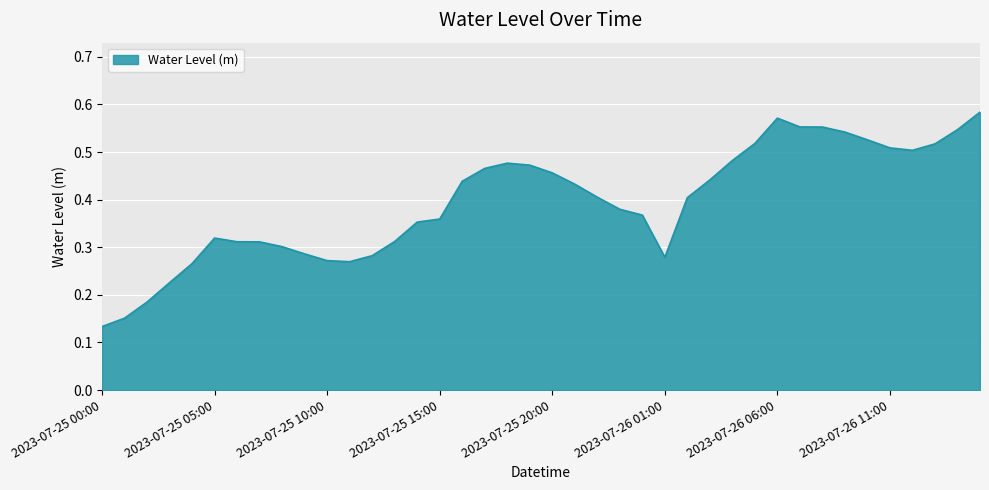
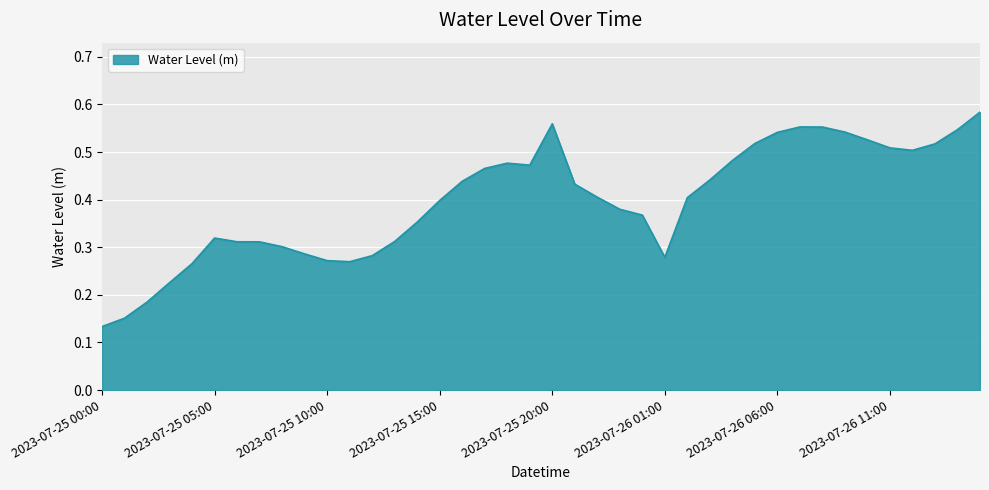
  {
    "2023-07-25 00:00": 0.13,
    "2023-07-25 05:00": 0.32,
    "2023-07-25 10:00": 0.27,
-   "2023-07-25 15:00": 0.36,
-   "2023-07-25 20:00": 0.46,
+   "2023-07-25 15:00": 0.40,
+   "2023-07-25 20:00": 0.56,
    "2023-07-26 01:00": 0.28,
-   "2023-07-26 06:00": 0.57,
+   "2023-07-26 06:00": 0.54,
    "2023-07-26 11:00": 0.51
  }
